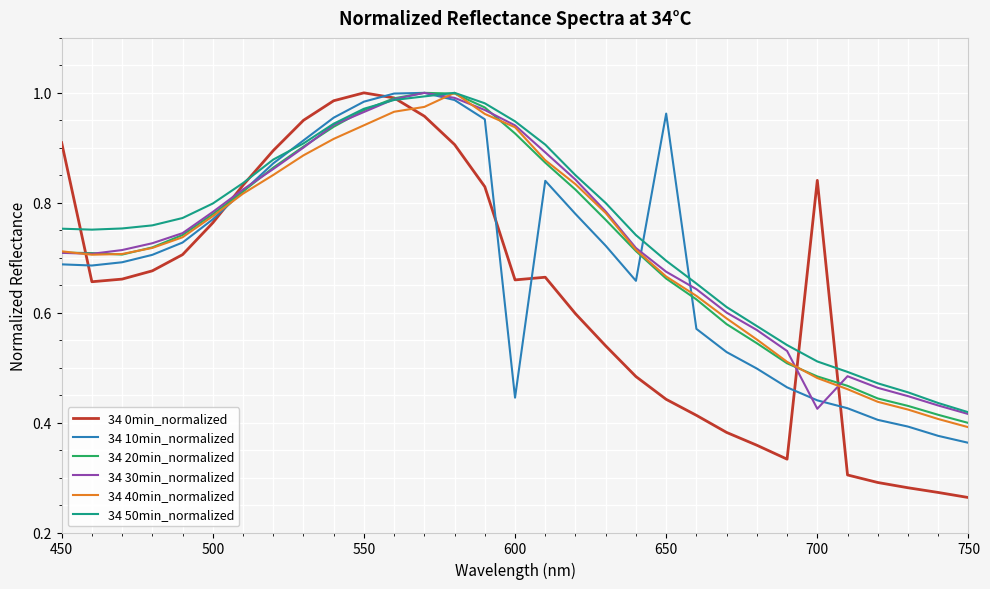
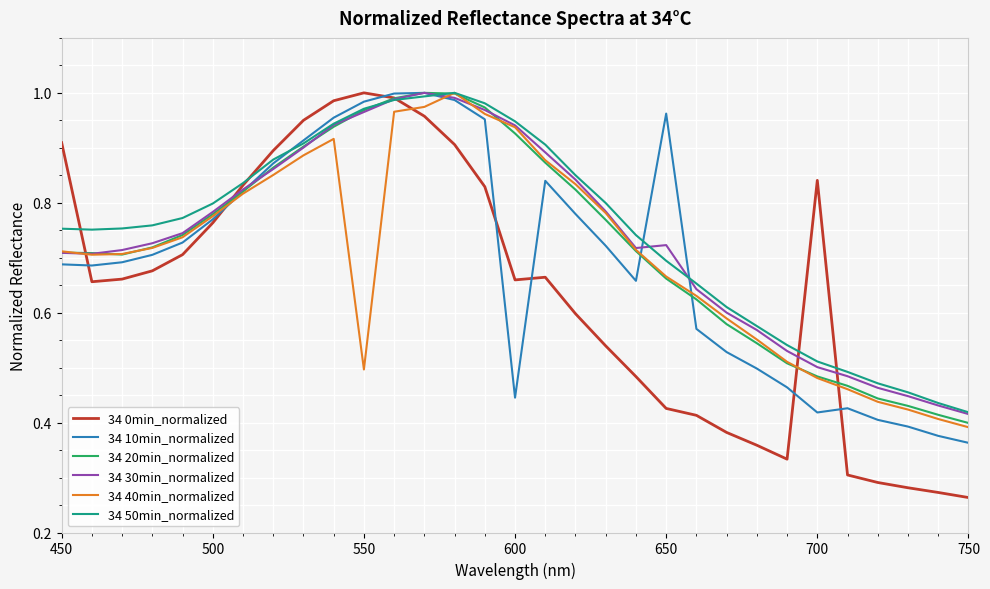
  {
    "34 0min_normalized": {
      "450": 0.91,
      "500": 0.76,
      "550": 1.00,
      "600": 0.66,
-     "650": 0.44,
+     "650": 0.43,
      "700": 0.84,
      "750": 0.26
    },
    "34 10min_normalized": {
      "450": 0.69,
      "500": 0.77,
      "550": 0.98,
      "600": 0.45,
      "650": 0.96,
-     "700": 0.44,
+     "700": 0.42,
      "750": 0.36
    },
    "34 30min_normalized": {
-     "650": 0.67,
-     "700": 0.43
+     "650": 0.72,
+     "700": 0.50
    },
    "34 40min_normalized": {
-     "550": 0.94,
+     "550": 0.50,
      "750": 0.39
    }
  }
